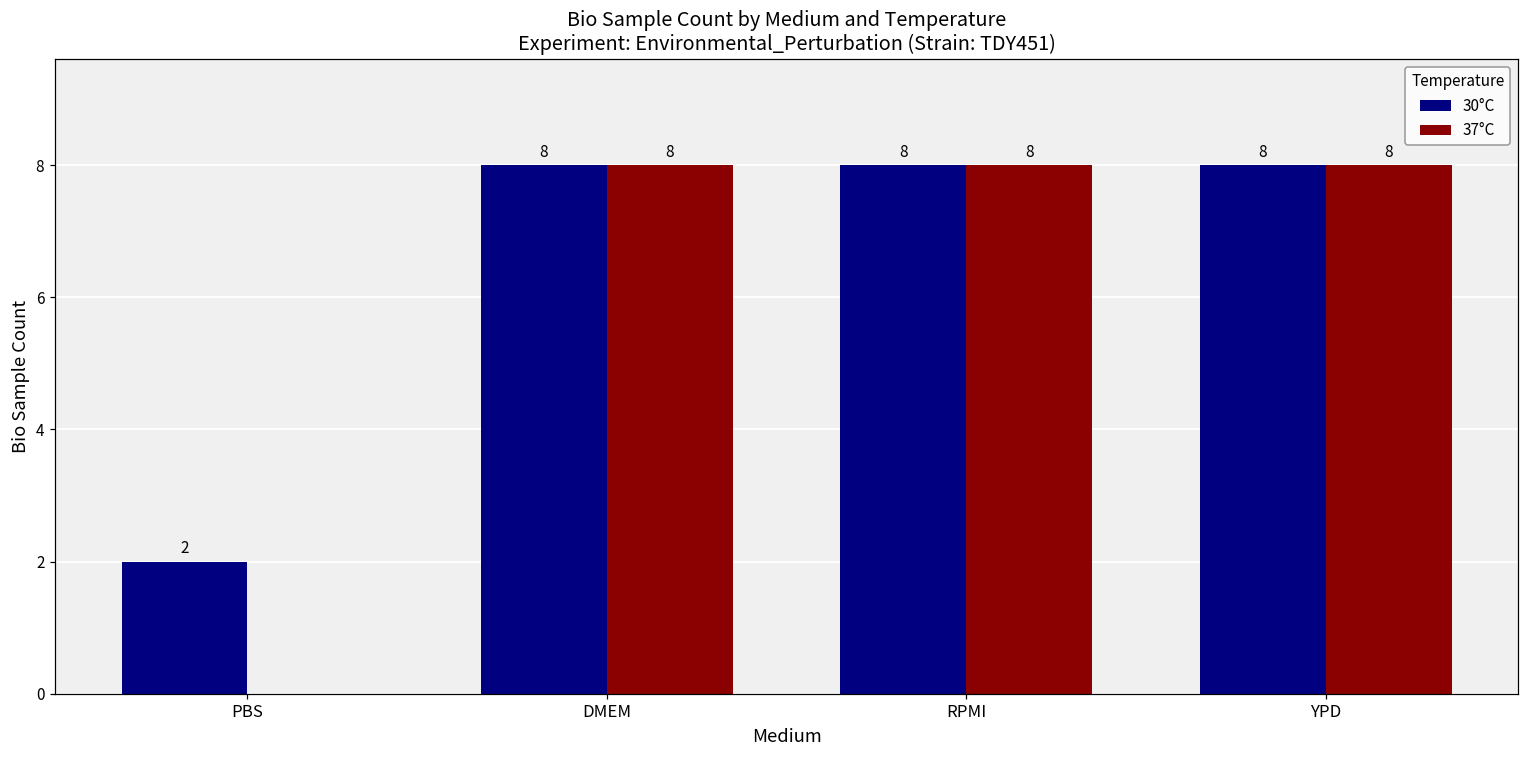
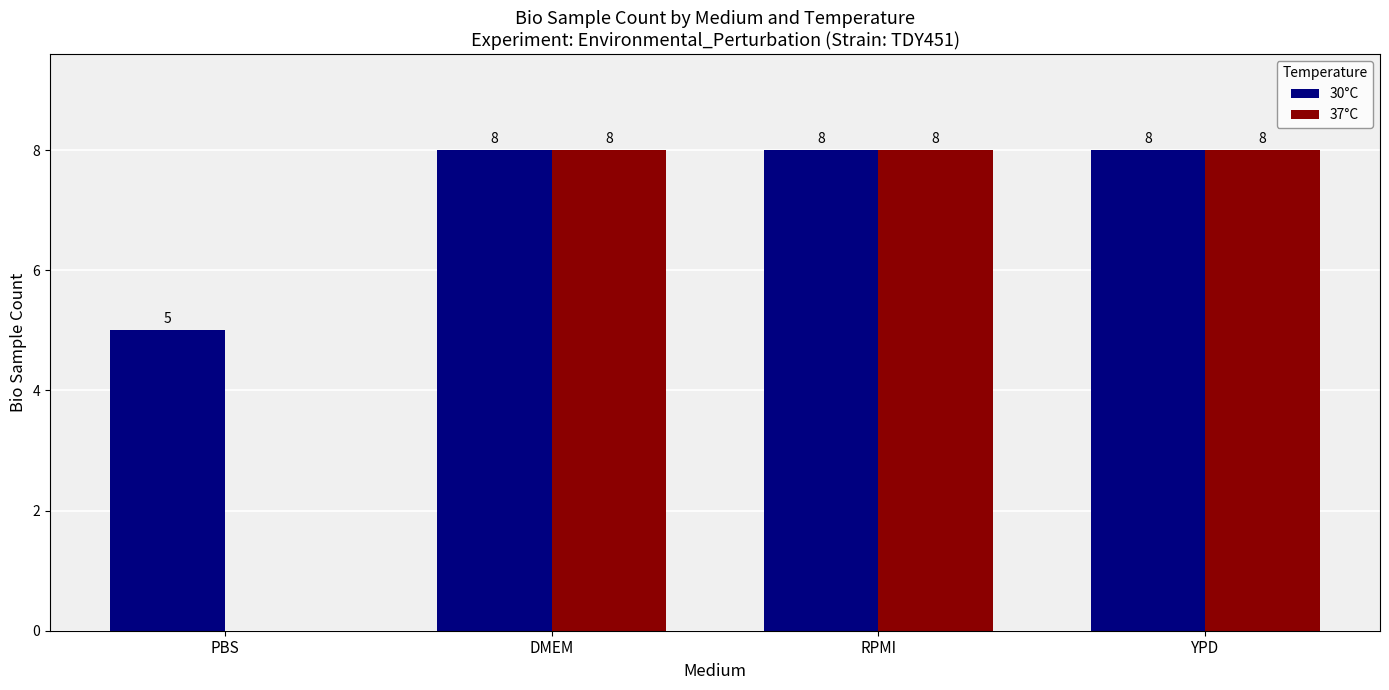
  {
    "30°C": {
-     "PBS": 2,
+     "PBS": 5,
      "DMEM": 8,
      "RPMI": 8,
      "YPD": 8
    },
    "37°C": {
      "DMEM": 8,
      "RPMI": 8,
      "YPD": 8
    }
  }
